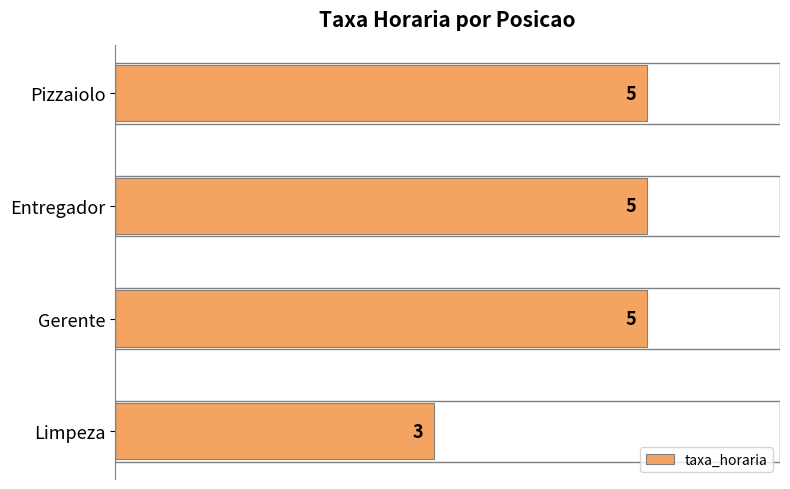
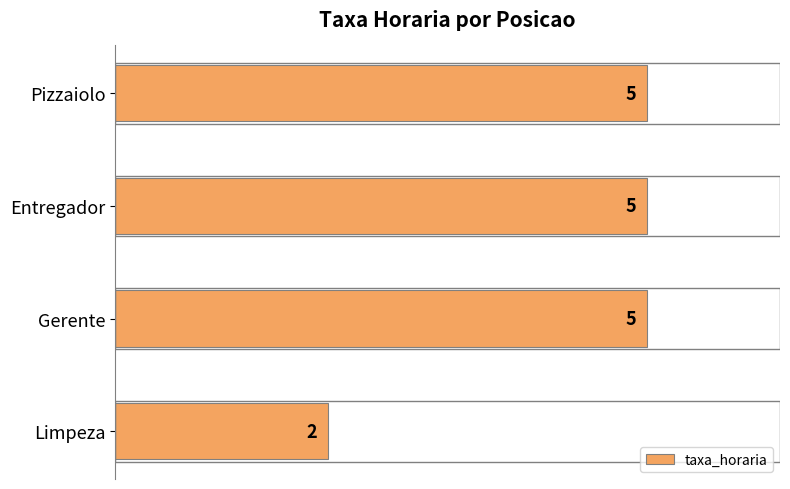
  {
    "Pizzaiolo": 5,
    "Entregador": 5,
    "Gerente": 5,
-   "Limpeza": 3
+   "Limpeza": 2
  }
